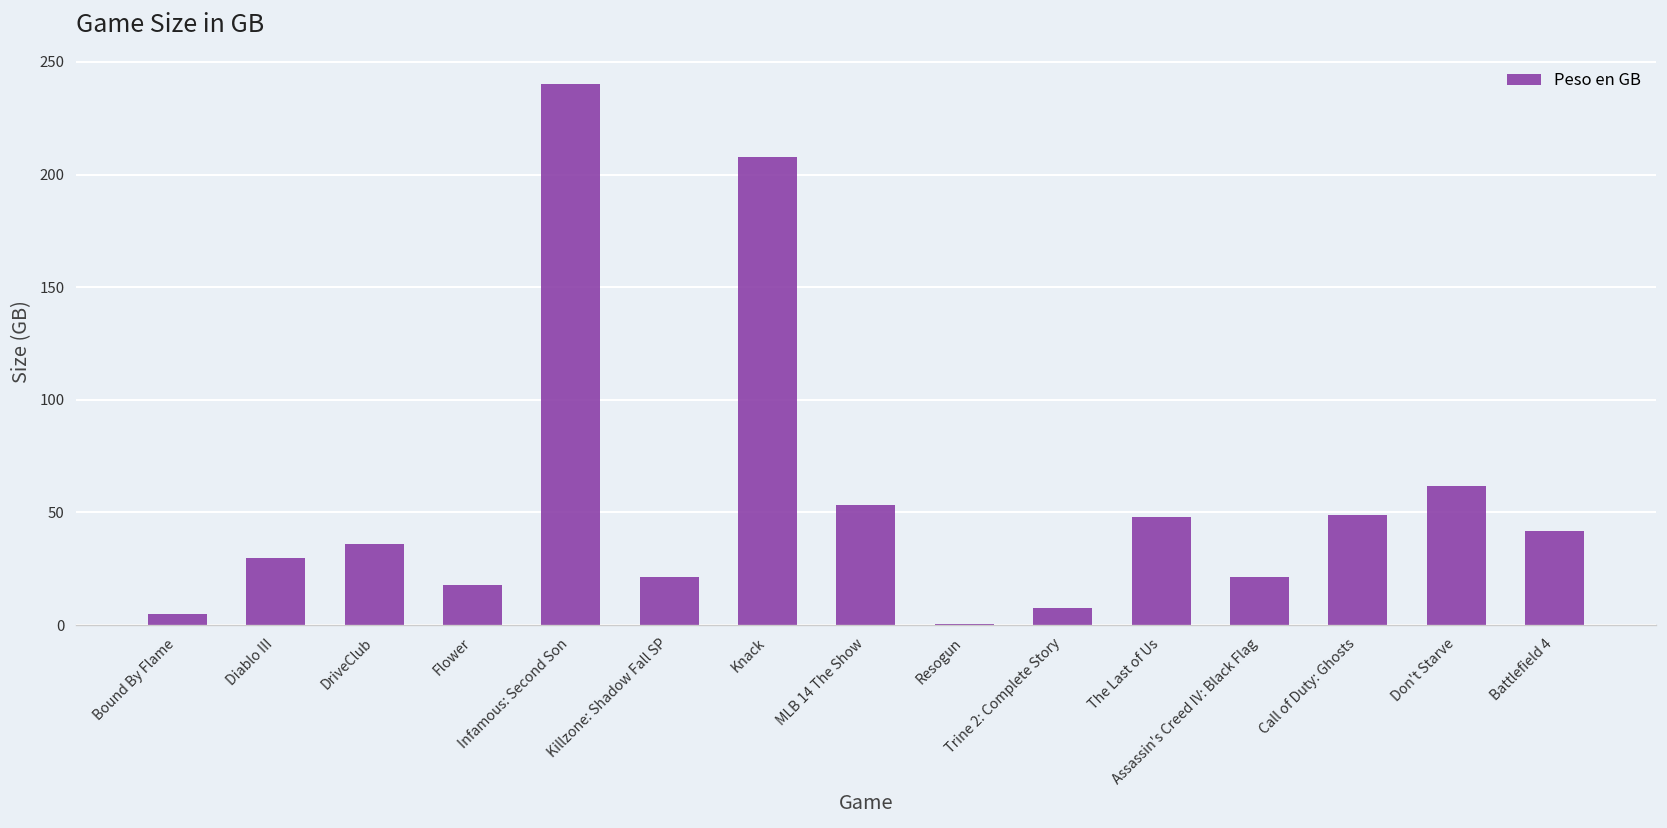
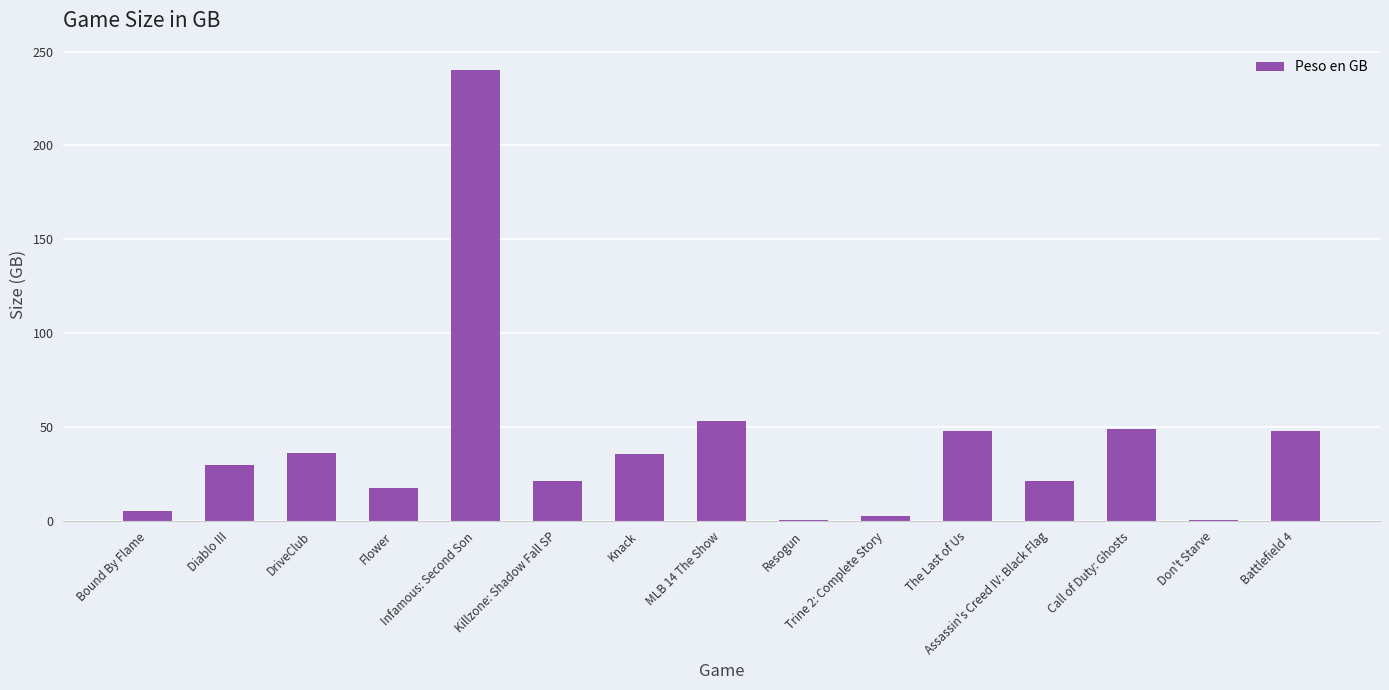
  {
    "Bound By Flame": 5,
    "Diablo III": 30,
    "DriveClub": 36,
    "Flower": 18,
    "Infamous: Second Son": 240,
    "Killzone: Shadow Fall SP": 22,
-   "Knack": 208,
+   "Knack": 36,
    "MLB 14 The Show": 53,
-   "Trine 2: Complete Story": 7,
+   "Trine 2: Complete Story": 3,
    "The Last of Us": 48,
    "Assassin's Creed IV: Black Flag": 21,
    "Call of Duty: Ghosts": 49,
-   "Don't Starve": 62,
-   "Battlefield 4": 42
+   "Don't Starve": 1,
+   "Battlefield 4": 48
  }
